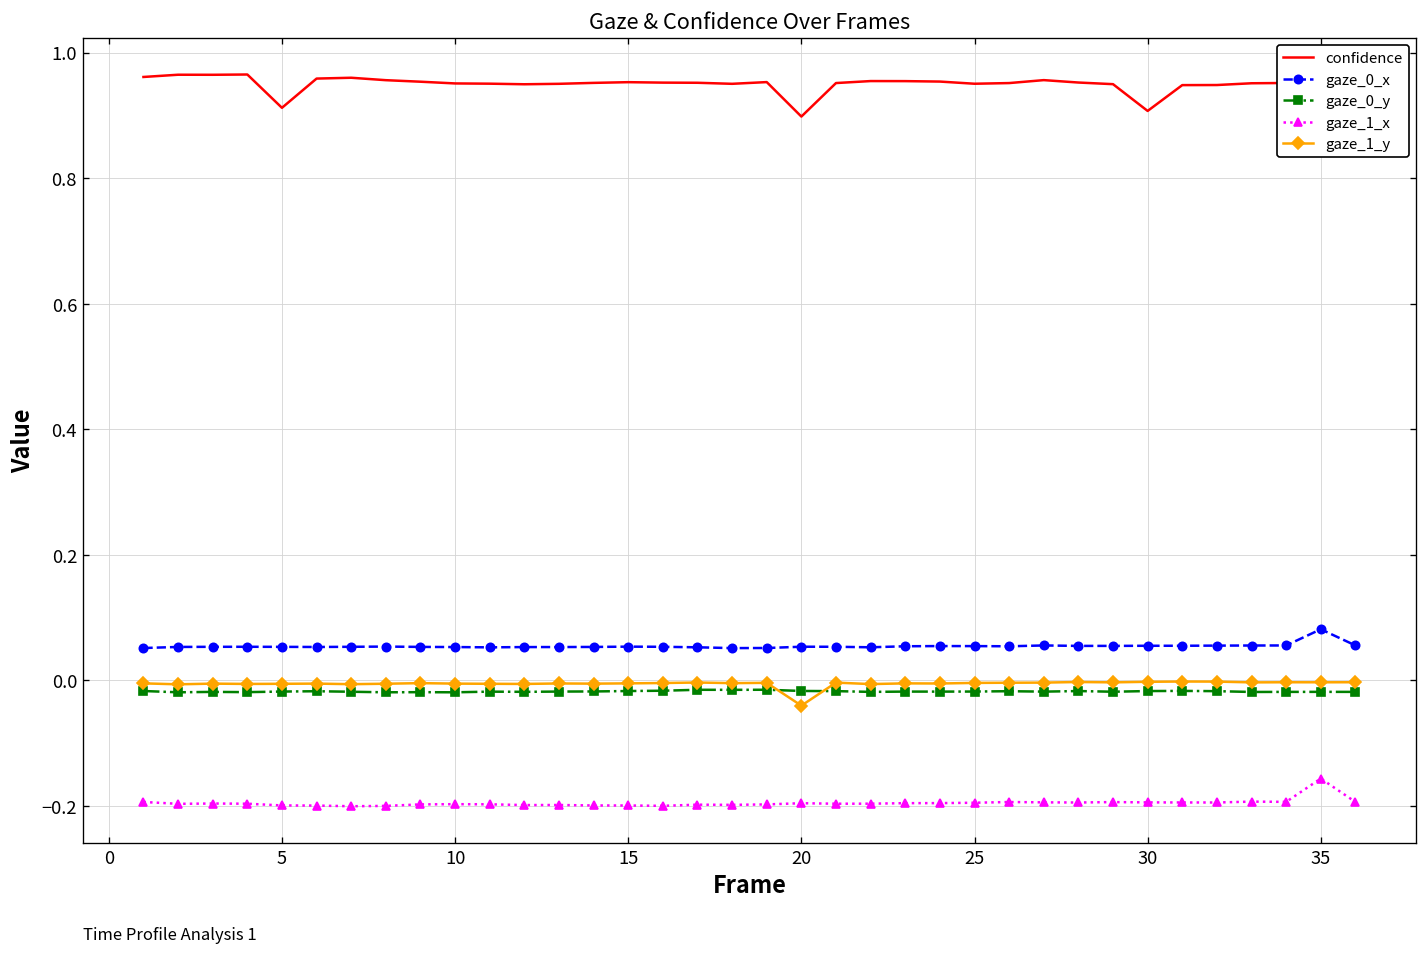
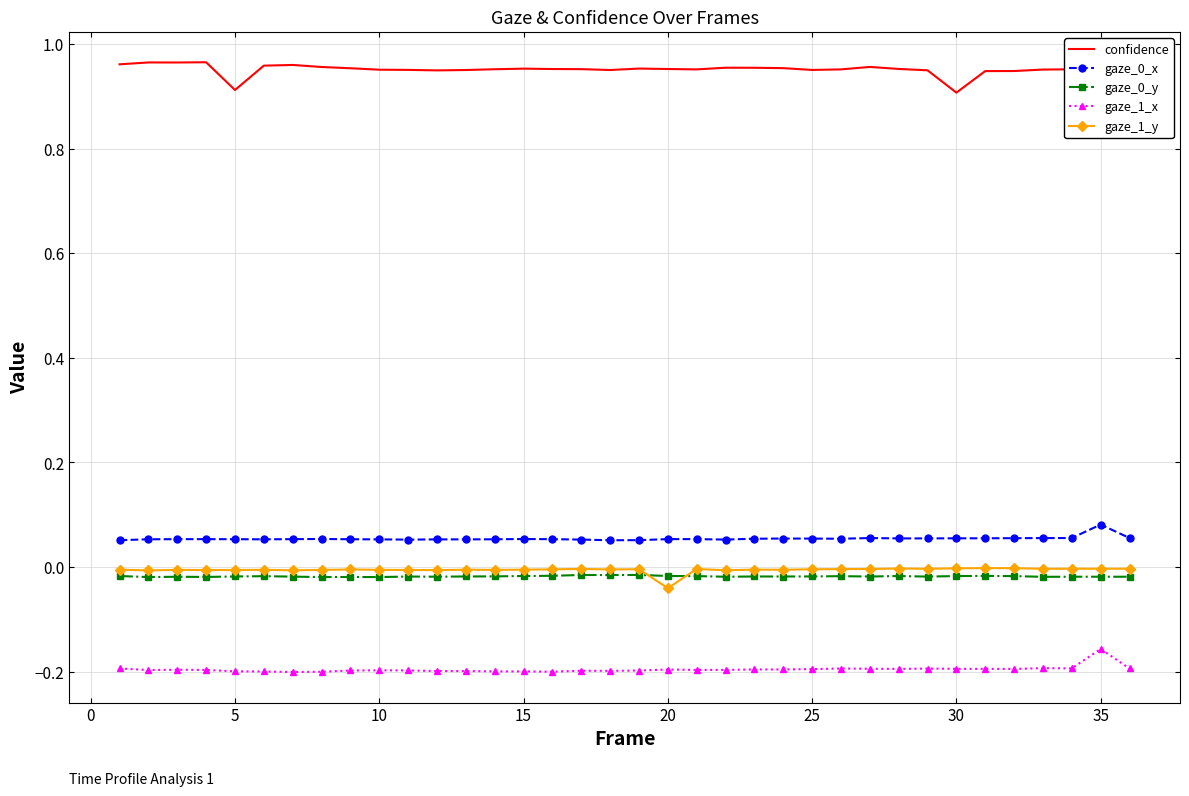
  {
    "confidence": {
      "5": 0.91,
      "10": 0.95,
      "15": 0.95,
-     "20": 0.90,
+     "20": 0.95,
      "25": 0.95,
      "30": 0.91
    },
    "gaze_0_x": {
      "5": 0.05,
      "10": 0.05,
      "15": 0.05,
      "20": 0.05,
      "25": 0.05,
      "30": 0.06,
      "35": 0.08
    },
    "gaze_0_y": {
      "5": -0.02,
      "10": -0.02,
      "15": -0.02,
      "20": -0.02,
      "25": -0.02,
      "30": -0.02,
      "35": -0.02
    },
    "gaze_1_x": {
      "5": -0.20,
      "10": -0.20,
      "15": -0.20,
      "20": -0.20,
      "25": -0.19,
      "30": -0.19,
      "35": -0.16
    },
    "gaze_1_y": {
      "5": -0.01,
      "10": -0.01,
      "15": 0.00,
      "20": -0.04,
      "25": 0.00,
      "30": 0.00,
      "35": 0.00
    }
  }
